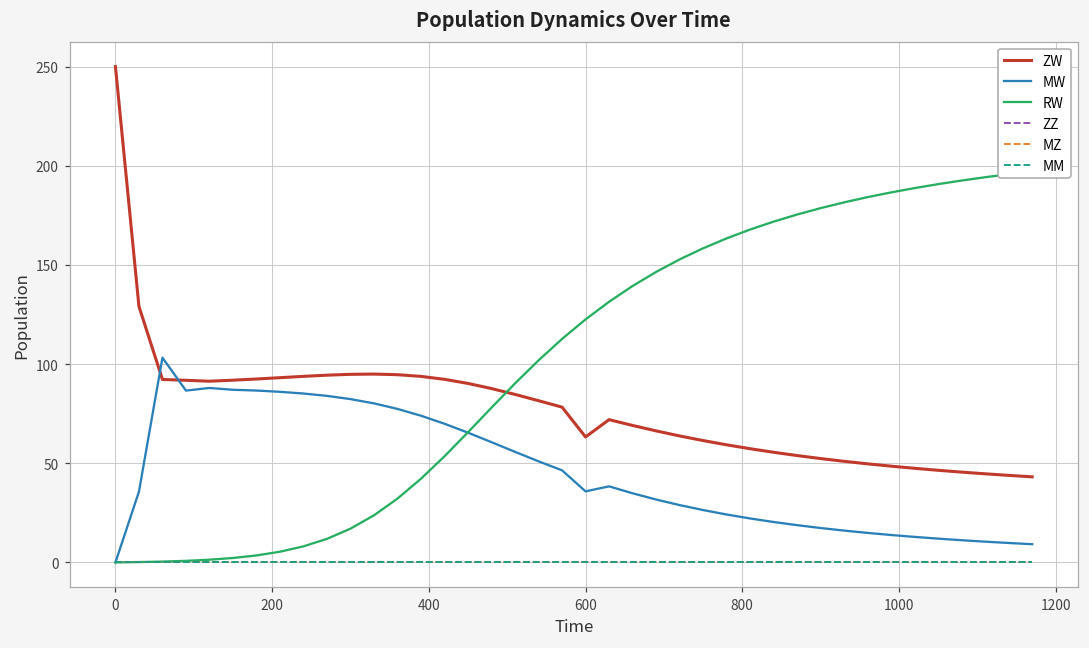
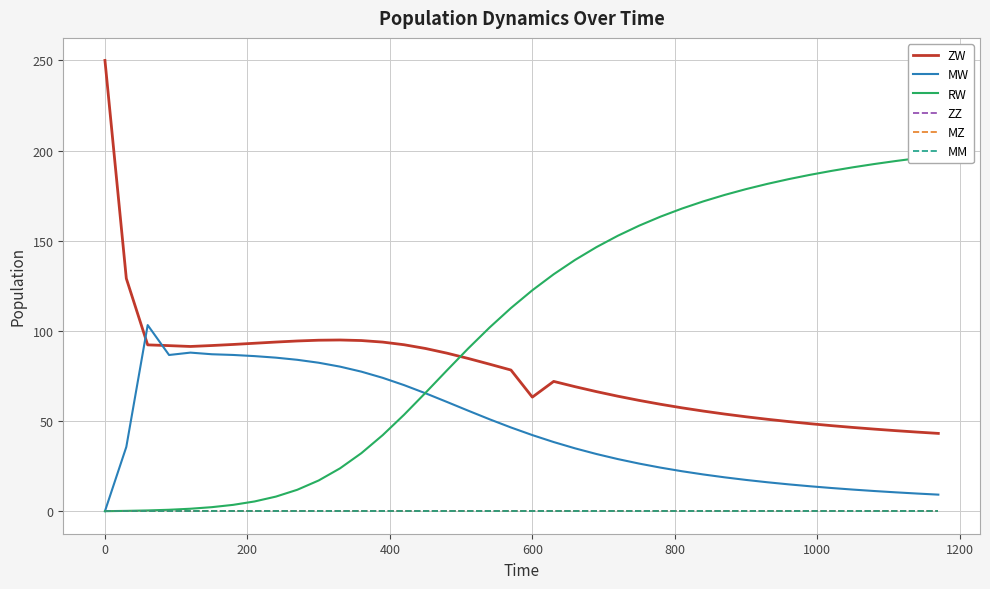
  {
    "ZW": {
      "0": 250,
      "600": 63
    },
    "MW": {
-     "600": 36
+     "600": 42
    }
  }
